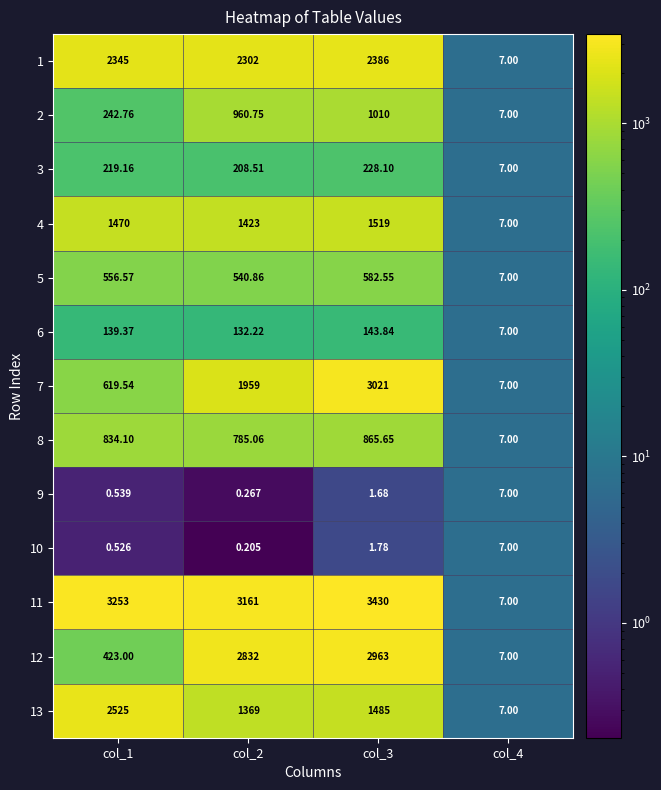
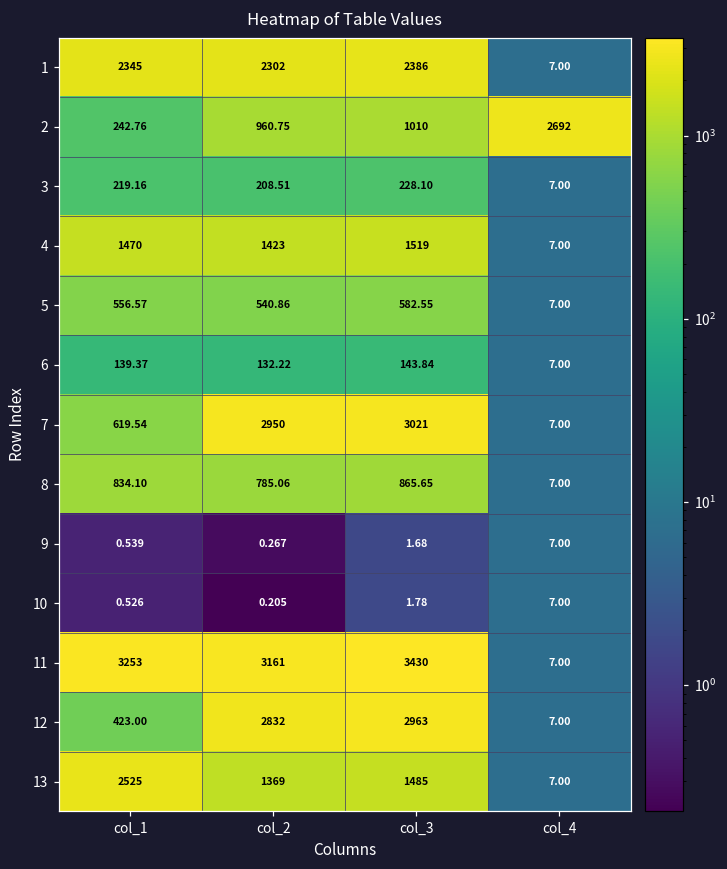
  {
    "1": {
      "col_1": 2345,
      "col_2": 2302,
      "col_3": 2386,
      "col_4": 7.00
    },
    "2": {
      "col_1": 242.76,
      "col_2": 960.75,
      "col_3": 1010,
-     "col_4": 7.00
+     "col_4": 2692
    },
    "3": {
      "col_1": 219.16,
      "col_2": 208.51,
      "col_3": 228.10,
      "col_4": 7.00
    },
    "4": {
      "col_1": 1470,
      "col_2": 1423,
      "col_3": 1519,
      "col_4": 7.00
    },
    "5": {
      "col_1": 556.57,
      "col_2": 540.86,
      "col_3": 582.55,
      "col_4": 7.00
    },
    "6": {
      "col_1": 139.37,
      "col_2": 132.22,
      "col_3": 143.84,
      "col_4": 7.00
    },
    "7": {
      "col_1": 619.54,
-     "col_2": 1959,
+     "col_2": 2950,
      "col_3": 3021,
      "col_4": 7.00
    },
    "8": {
      "col_1": 834.10,
      "col_2": 785.06,
      "col_3": 865.65,
      "col_4": 7.00
    },
    "9": {
      "col_1": 0.539,
      "col_2": 0.267,
      "col_3": 1.68,
      "col_4": 7.00
    },
    "10": {
      "col_1": 0.526,
      "col_2": 0.205,
      "col_3": 1.78,
      "col_4": 7.00
    },
    "11": {
      "col_1": 3253,
      "col_2": 3161,
      "col_3": 3430,
      "col_4": 7.00
    },
    "12": {
      "col_1": 423.00,
      "col_2": 2832,
      "col_3": 2963,
      "col_4": 7.00
    },
    "13": {
      "col_1": 2525,
      "col_2": 1369,
      "col_3": 1485,
      "col_4": 7.00
    }
  }
